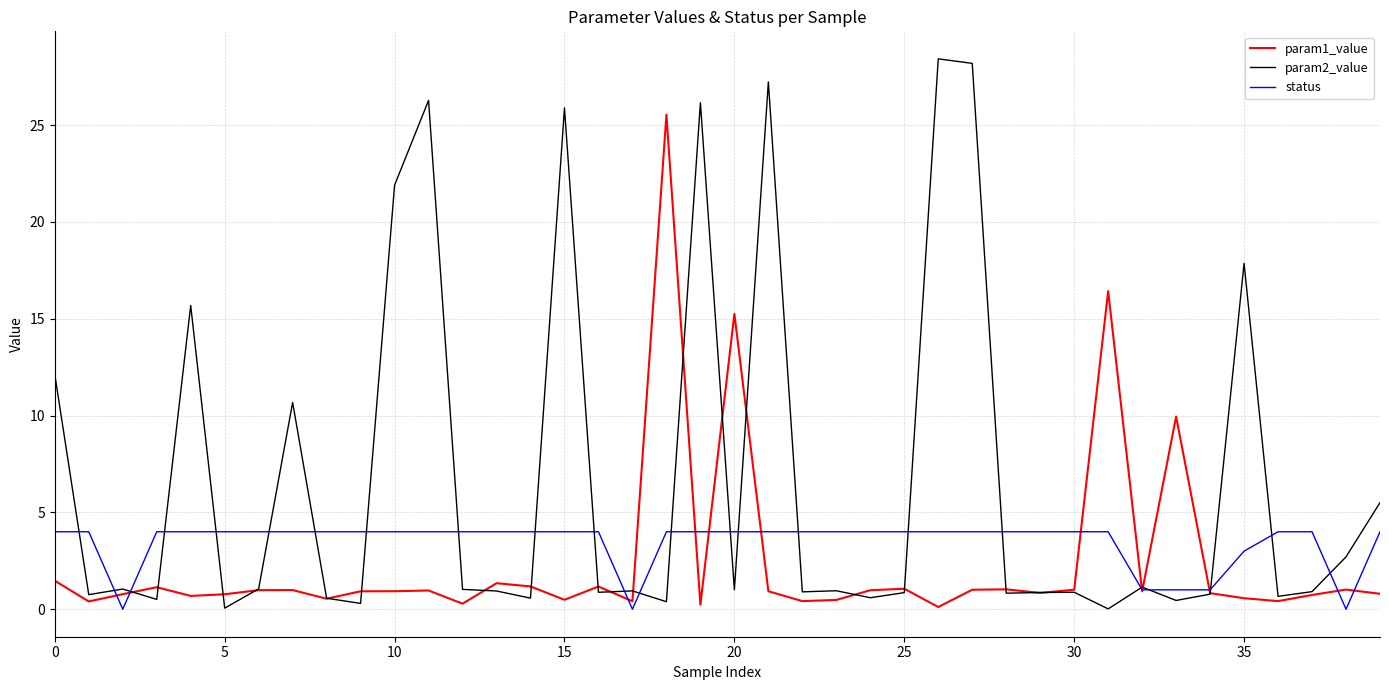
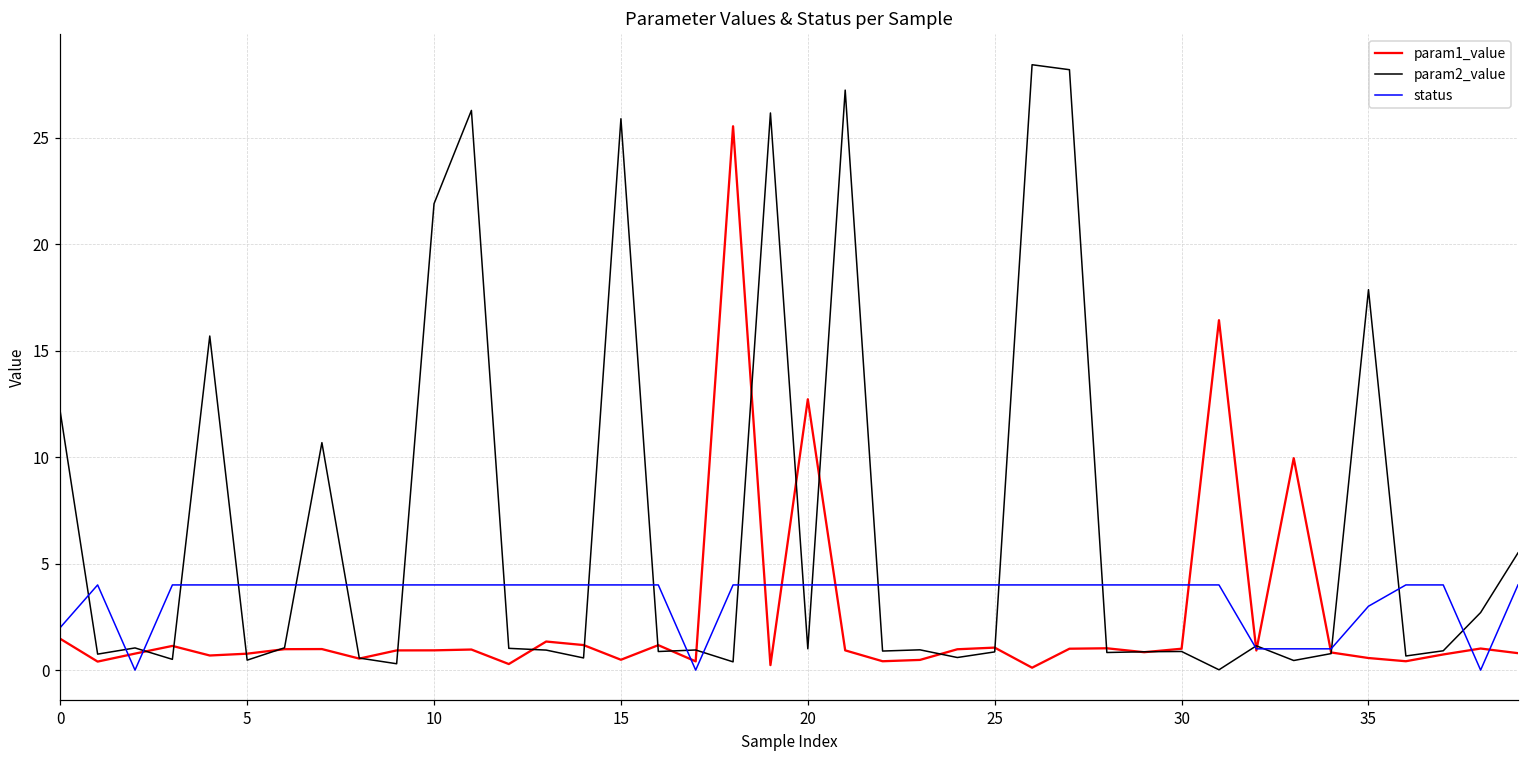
  {
    "param1_value": {
      "0": 1.5,
      "5": 0.8,
      "10": 0.9,
      "15": 0.5,
-     "20": 15.2,
+     "20": 12.7,
      "25": 1.1,
      "30": 1.0,
      "35": 0.6
    },
    "param2_value": {
      "0": 12.1,
-     "5": 0.1,
+     "5": 0.5,
      "10": 21.9,
      "15": 25.9,
      "20": 1.0,
      "25": 0.9,
      "30": 0.9,
      "35": 17.9
    },
    "status": {
-     "0": 4,
+     "0": 2,
      "5": 4,
      "10": 4,
      "15": 4,
      "20": 4,
      "25": 4,
      "30": 4,
      "35": 3
    }
  }
